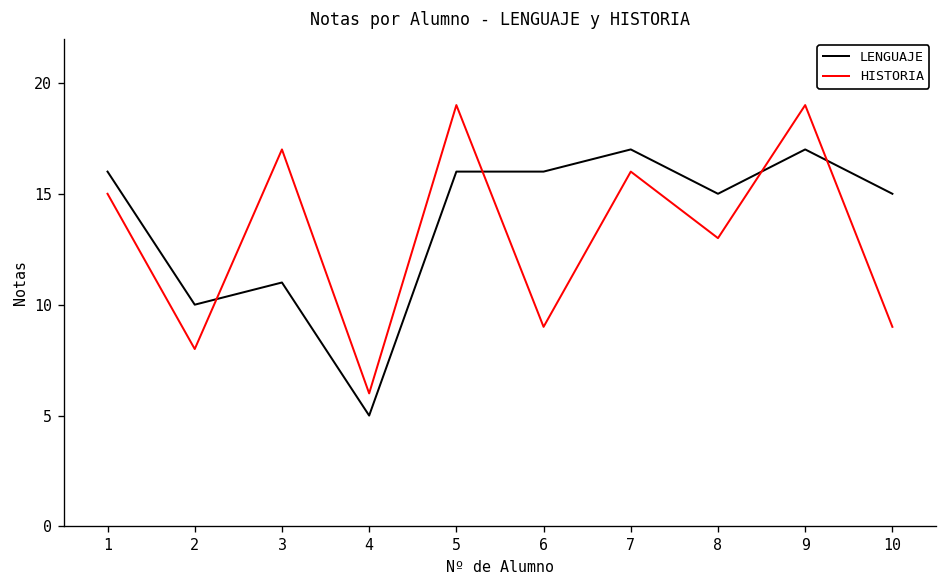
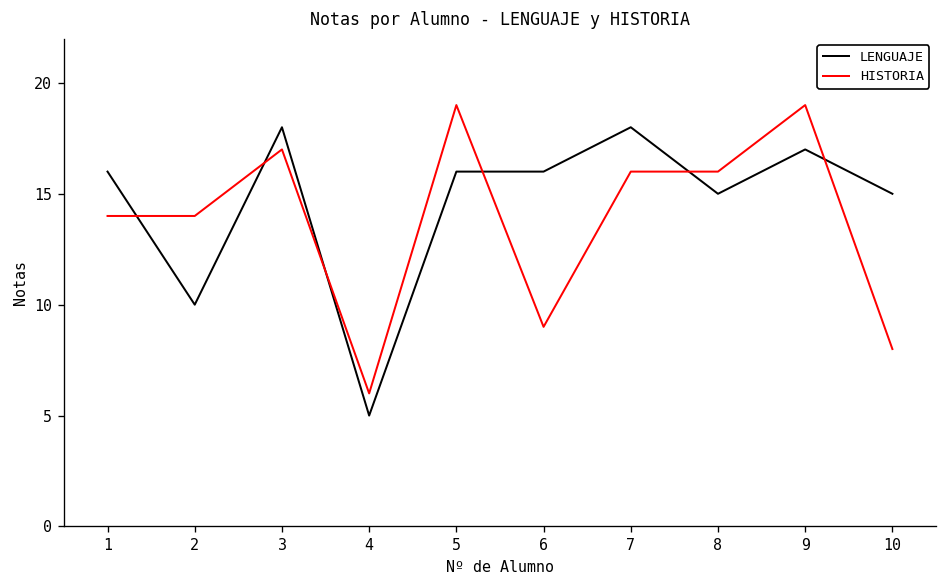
  {
    "LENGUAJE": {
      "1": 16,
      "2": 10,
-     "3": 11,
+     "3": 18,
      "4": 5,
      "5": 16,
      "6": 16,
-     "7": 17,
+     "7": 18,
      "8": 15,
      "9": 17,
      "10": 15
    },
    "HISTORIA": {
-     "1": 15,
-     "2": 8,
+     "1": 14,
+     "2": 14,
      "3": 17,
      "4": 6,
      "5": 19,
      "6": 9,
      "7": 16,
-     "8": 13,
+     "8": 16,
      "9": 19,
-     "10": 9
+     "10": 8
    }
  }
